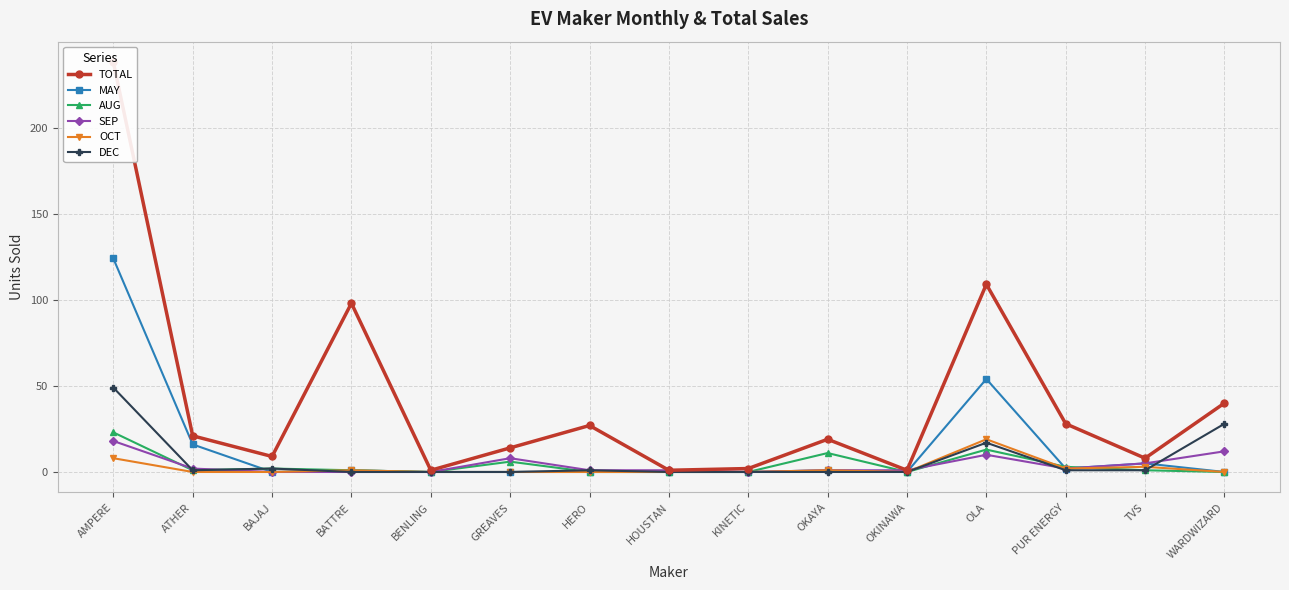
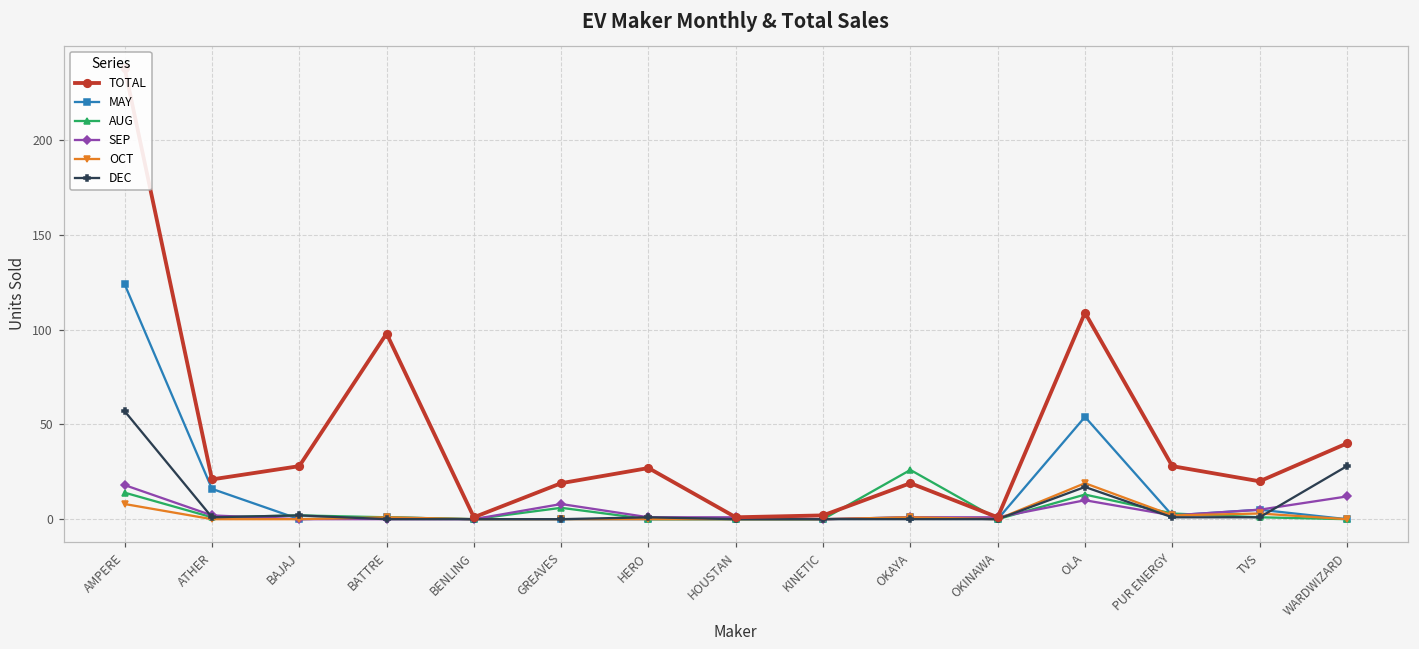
  {
    "TOTAL": {
      "ATHER": 21,
-     "BAJAJ": 9,
+     "BAJAJ": 28,
      "BATTRE": 98,
-     "GREAVES": 14,
+     "GREAVES": 19,
      "HERO": 27,
      "KINETIC": 2,
      "OKAYA": 19,
      "OLA": 109,
      "PUR ENERGY": 28,
-     "TVS": 8,
+     "TVS": 20,
      "WARDWIZARD": 40
    },
    "MAY": {
      "AMPERE": 124,
      "ATHER": 16,
      "OLA": 54
    },
    "AUG": {
-     "AMPERE": 23,
+     "AMPERE": 14,
      "GREAVES": 6,
-     "OKAYA": 11,
+     "OKAYA": 26,
      "OLA": 13
    },
    "SEP": {
      "AMPERE": 18,
      "GREAVES": 8,
      "OLA": 10,
      "WARDWIZARD": 12
    },
    "OCT": {
      "AMPERE": 8,
      "OLA": 19,
      "TVS": 3
    },
    "DEC": {
-     "AMPERE": 49,
+     "AMPERE": 57,
      "OLA": 17,
      "WARDWIZARD": 28
    }
  }
